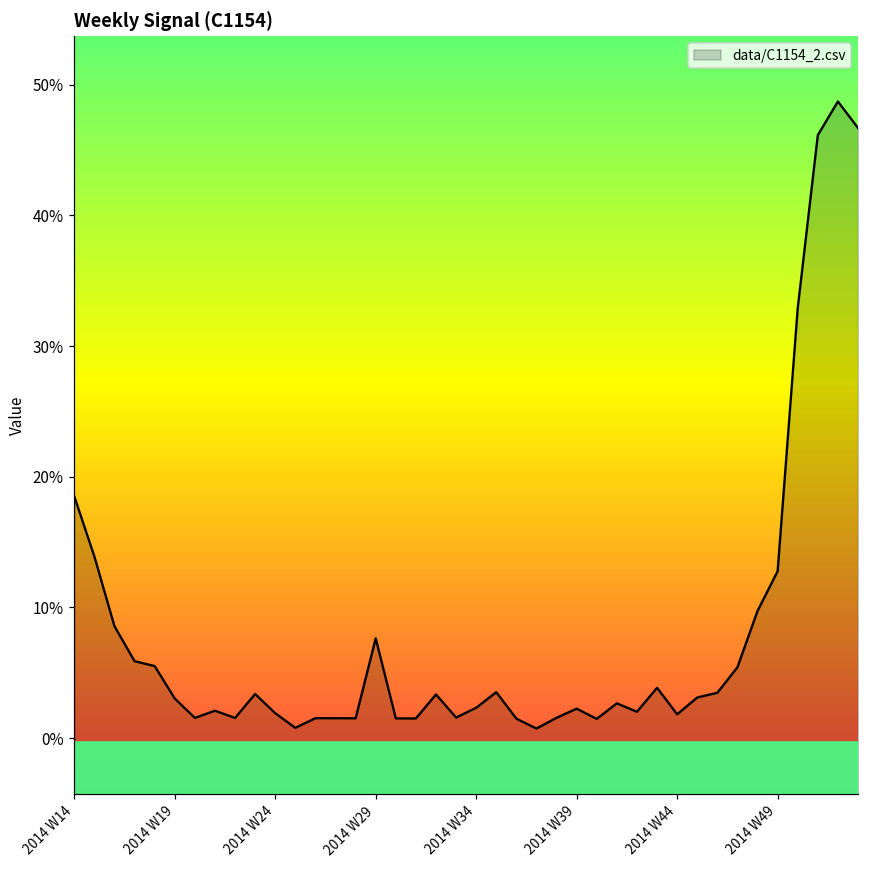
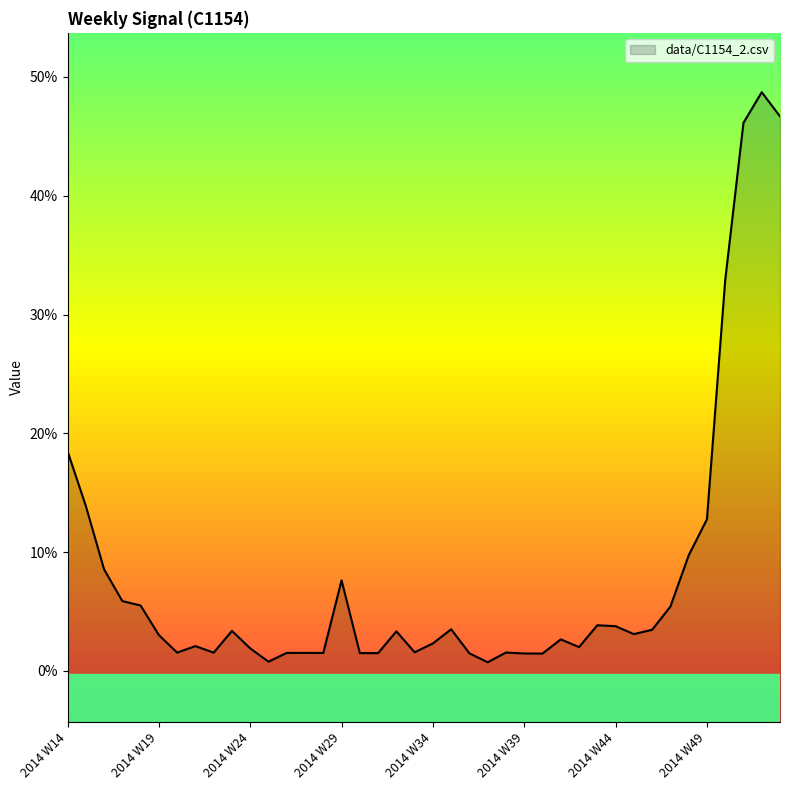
  {
    "2014 W14": "18.5%",
    "2014 W19": "3.0%",
    "2014 W24": "1.9%",
    "2014 W29": "7.6%",
    "2014 W34": "2.3%",
-   "2014 W39": "2.2%",
-   "2014 W44": "1.8%",
+   "2014 W39": "1.5%",
+   "2014 W44": "3.8%",
    "2014 W49": "12.8%"
  }
